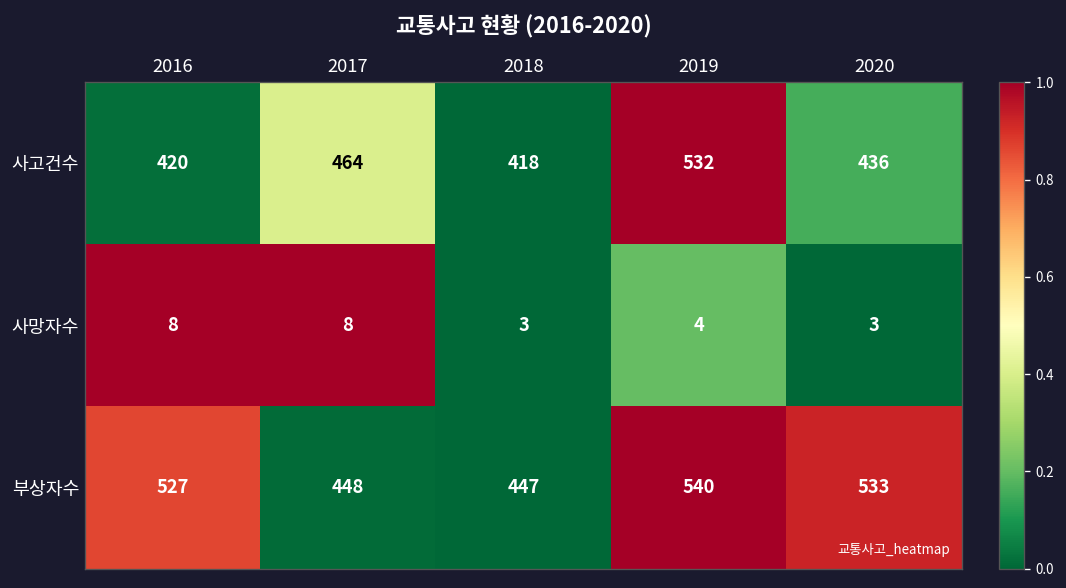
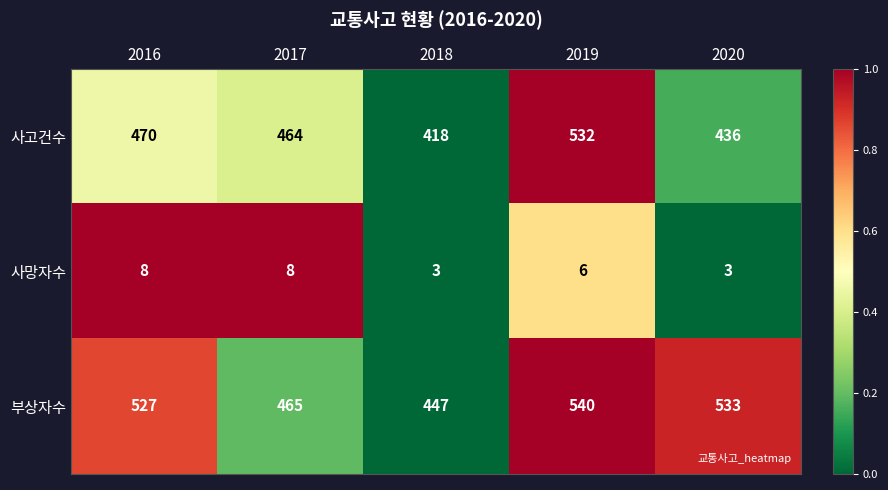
  {
    "사고건수": {
-     "2016": 420,
+     "2016": 470,
      "2017": 464,
      "2018": 418,
      "2019": 532,
      "2020": 436
    },
    "사망자수": {
      "2016": 8,
      "2017": 8,
      "2018": 3,
-     "2019": 4,
+     "2019": 6,
      "2020": 3
    },
    "부상자수": {
      "2016": 527,
-     "2017": 448,
+     "2017": 465,
      "2018": 447,
      "2019": 540,
      "2020": 533
    }
  }
